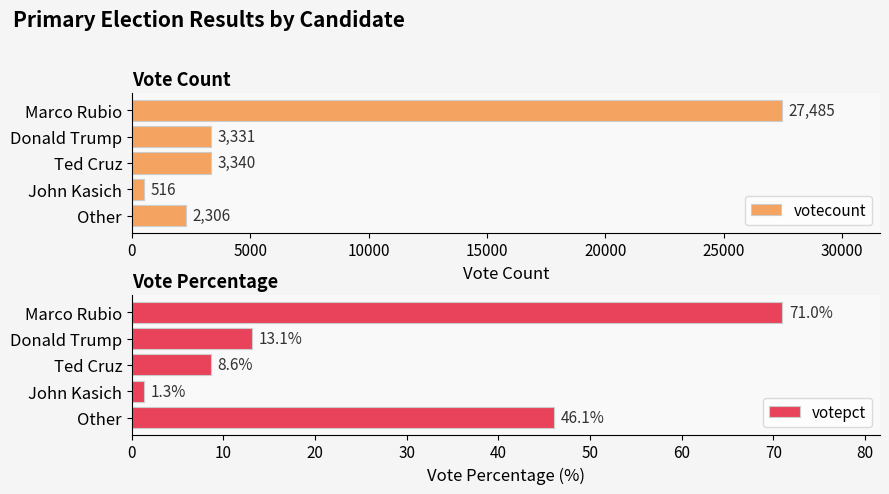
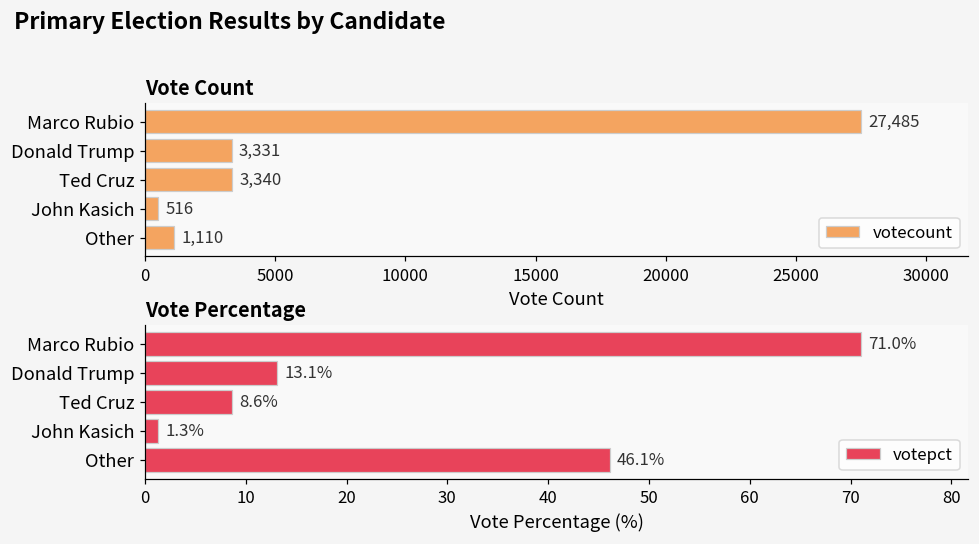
  {
    "Vote Count": {
      "Marco Rubio": "27,485",
      "Donald Trump": "3,331",
      "Ted Cruz": "3,340",
      "John Kasich": "516",
-     "Other": "2,306"
+     "Other": "1,110"
    },
    "Vote Percentage": {
      "Marco Rubio": "71.0%",
      "Donald Trump": "13.1%",
      "Ted Cruz": "8.6%",
      "John Kasich": "1.3%",
      "Other": "46.1%"
    }
  }
